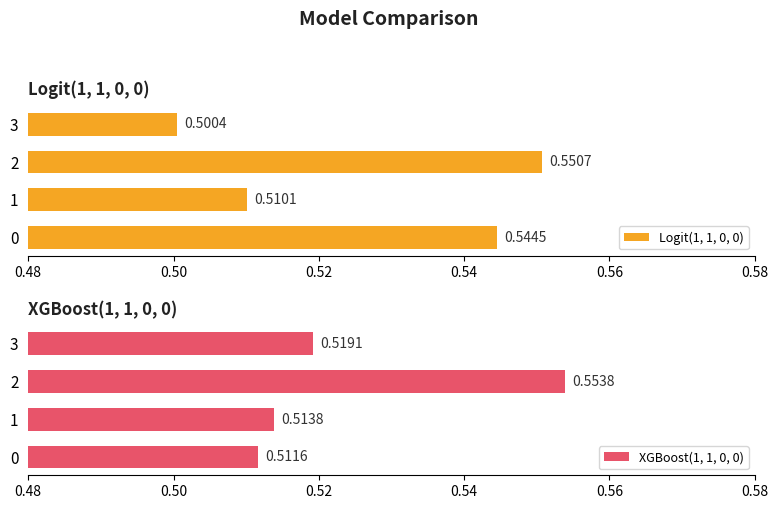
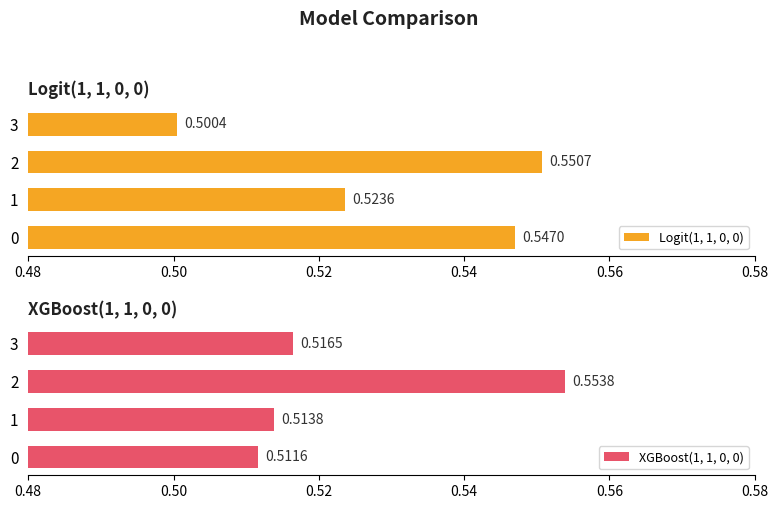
  {
    "Logit(1, 1, 0, 0)": {
      "3": 0.5004,
      "2": 0.5507,
-     "1": 0.5101,
-     "0": 0.5445
+     "1": 0.5236,
+     "0": 0.5470
    },
    "XGBoost(1, 1, 0, 0)": {
-     "3": 0.5191,
+     "3": 0.5165,
      "2": 0.5538,
      "1": 0.5138,
      "0": 0.5116
    }
  }
